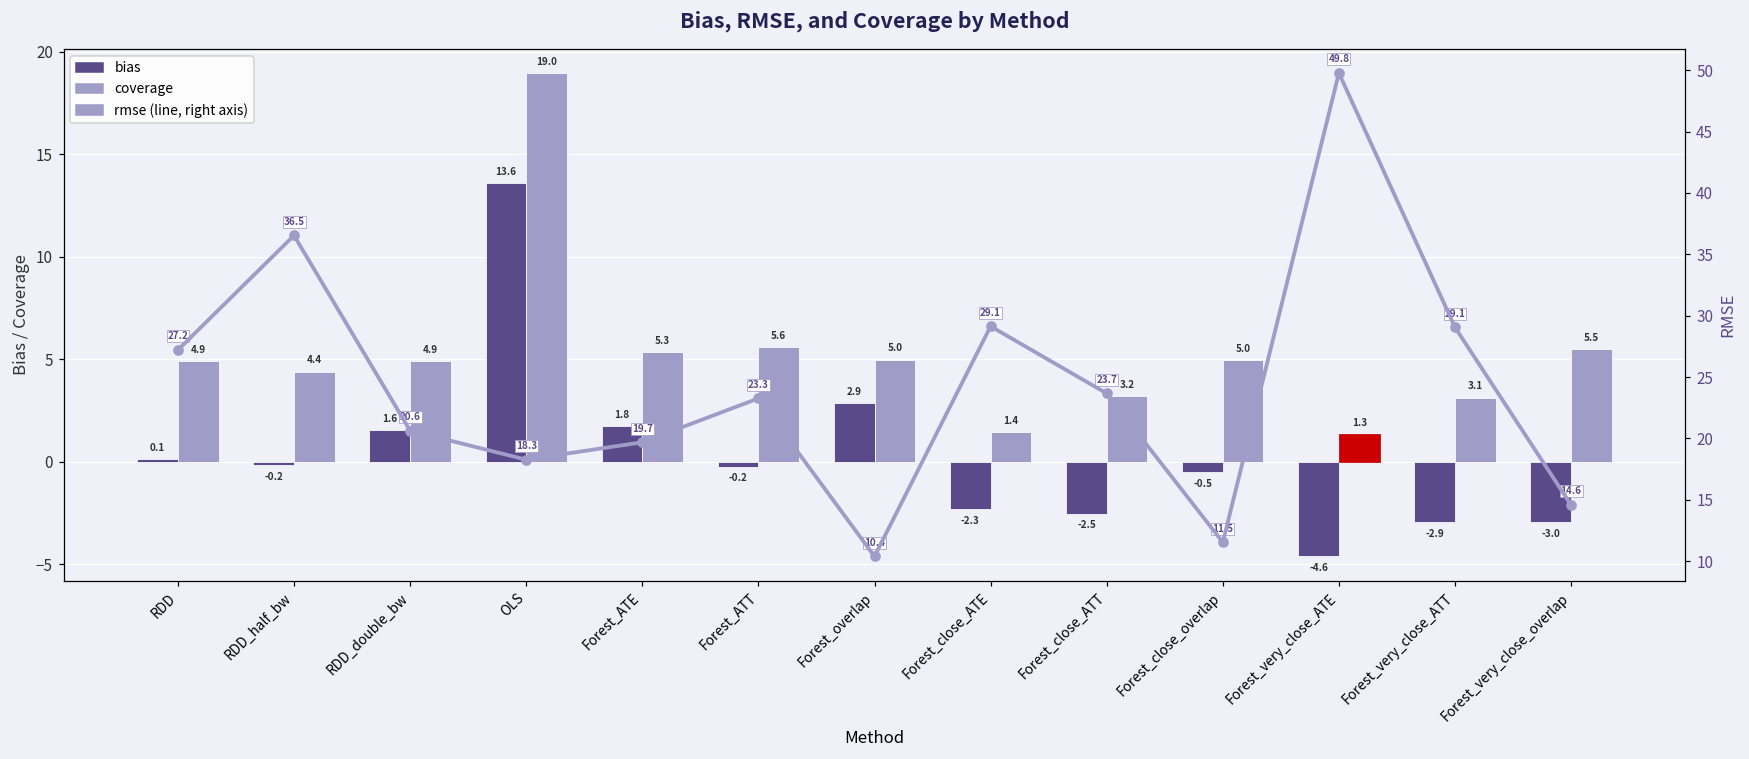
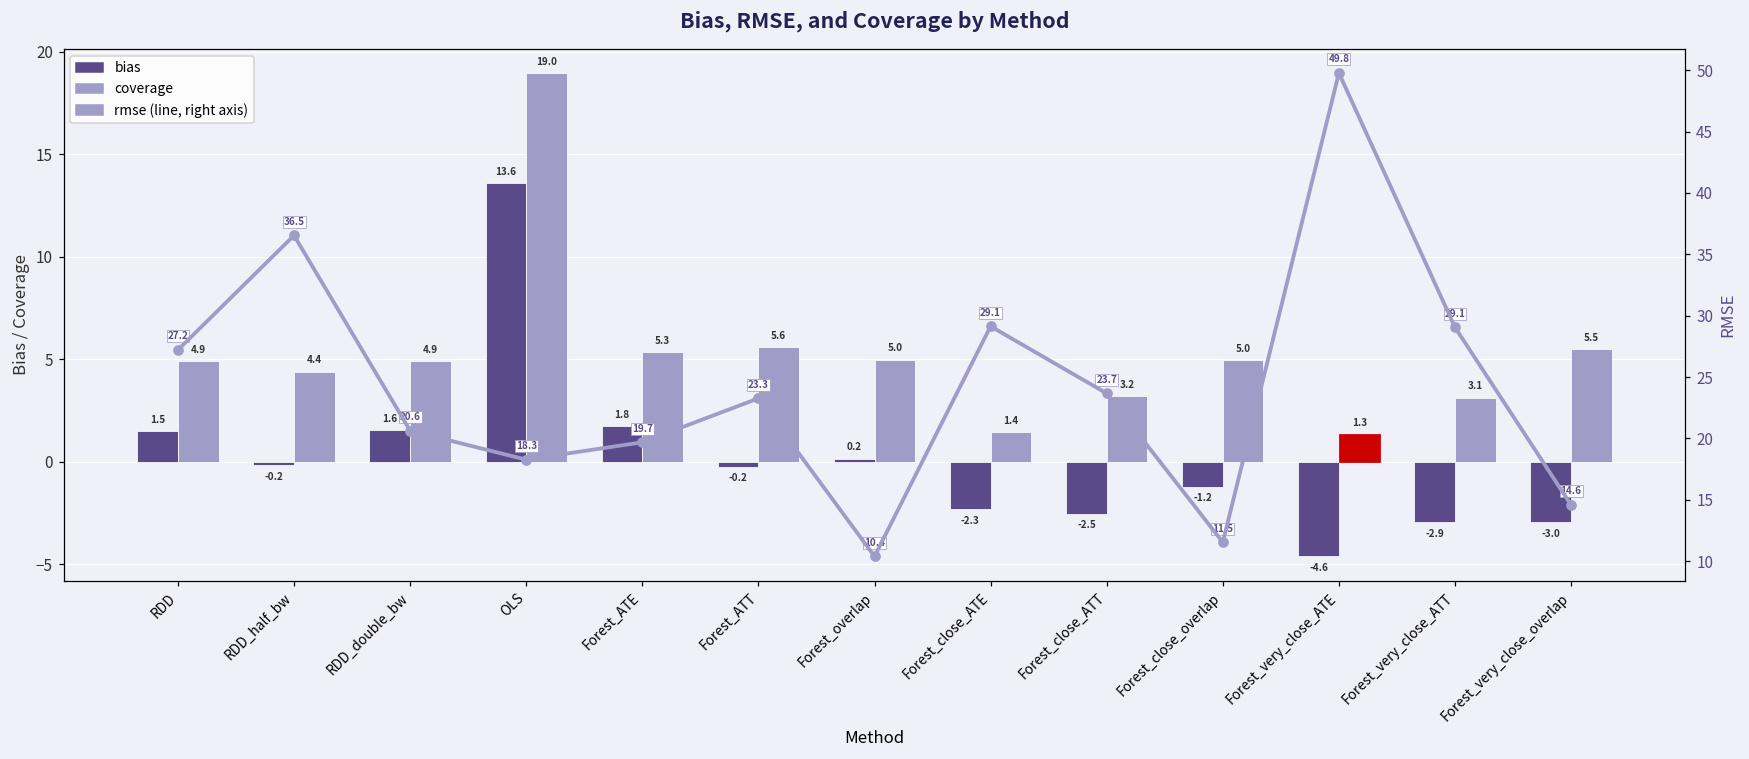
  {
    "bias": {
-     "RDD": 0.1,
+     "RDD": 1.5,
      "RDD_half_bw": -0.2,
      "RDD_double_bw": 1.6,
      "OLS": 13.6,
      "Forest_ATE": 1.8,
      "Forest_ATT": -0.2,
-     "Forest_overlap": 2.9,
+     "Forest_overlap": 0.2,
      "Forest_close_ATE": -2.3,
      "Forest_close_ATT": -2.5,
-     "Forest_close_overlap": -0.5,
+     "Forest_close_overlap": -1.2,
      "Forest_very_close_ATE": -4.6,
      "Forest_very_close_ATT": -2.9,
      "Forest_very_close_overlap": -3.0
    }
  }
